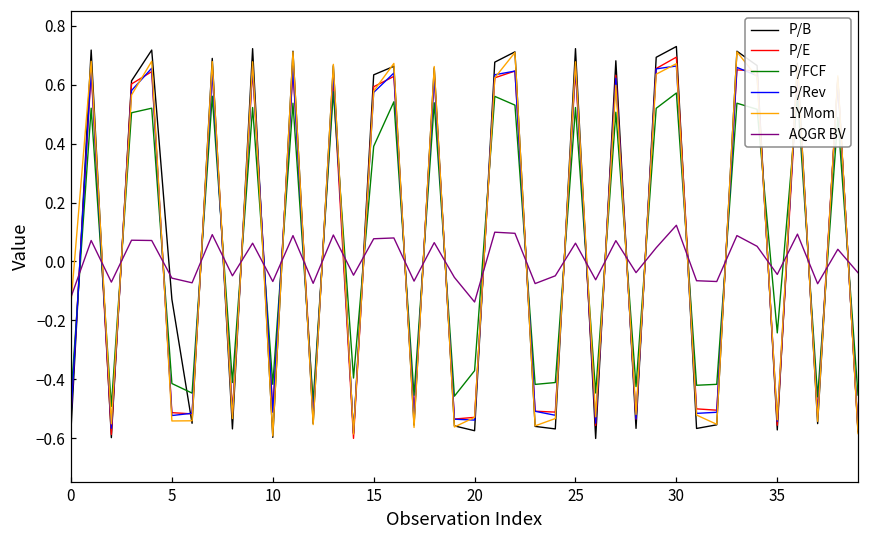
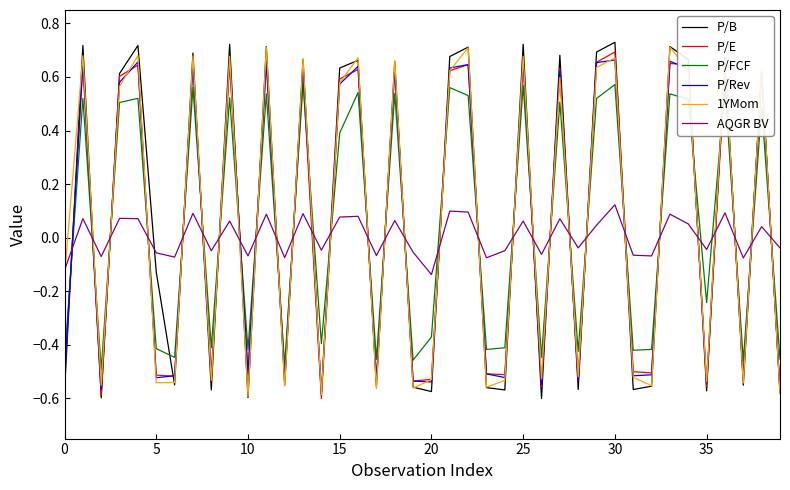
  {
    "P/B": {
      "0": -0.57,
      "5": -0.13,
      "15": 0.63,
      "20": -0.57,
      "25": 0.72,
      "30": 0.73,
      "35": -0.57
    },
    "P/E": {
      "0": -0.51,
      "5": -0.51,
      "15": 0.59,
      "25": 0.65,
      "30": 0.69,
      "35": -0.56
    },
    "P/FCF": {
      "0": -0.46,
      "5": -0.41,
      "10": -0.42,
      "15": 0.39,
      "20": -0.37,
-     "25": 0.52,
+     "25": 0.57,
      "30": 0.57,
      "35": -0.24
    },
    "P/Rev": {
      "0": -0.52,
      "5": -0.52,
      "25": 0.66
    },
    "1YMom": {
      "0": -0.14,
      "5": -0.54,
      "25": 0.68
    },
    "AQGR BV": {
      "0": -0.12,
      "5": -0.06,
      "10": -0.07,
      "15": 0.08,
      "20": -0.14,
      "25": 0.06,
      "30": 0.12,
      "35": -0.04
    }
  }
